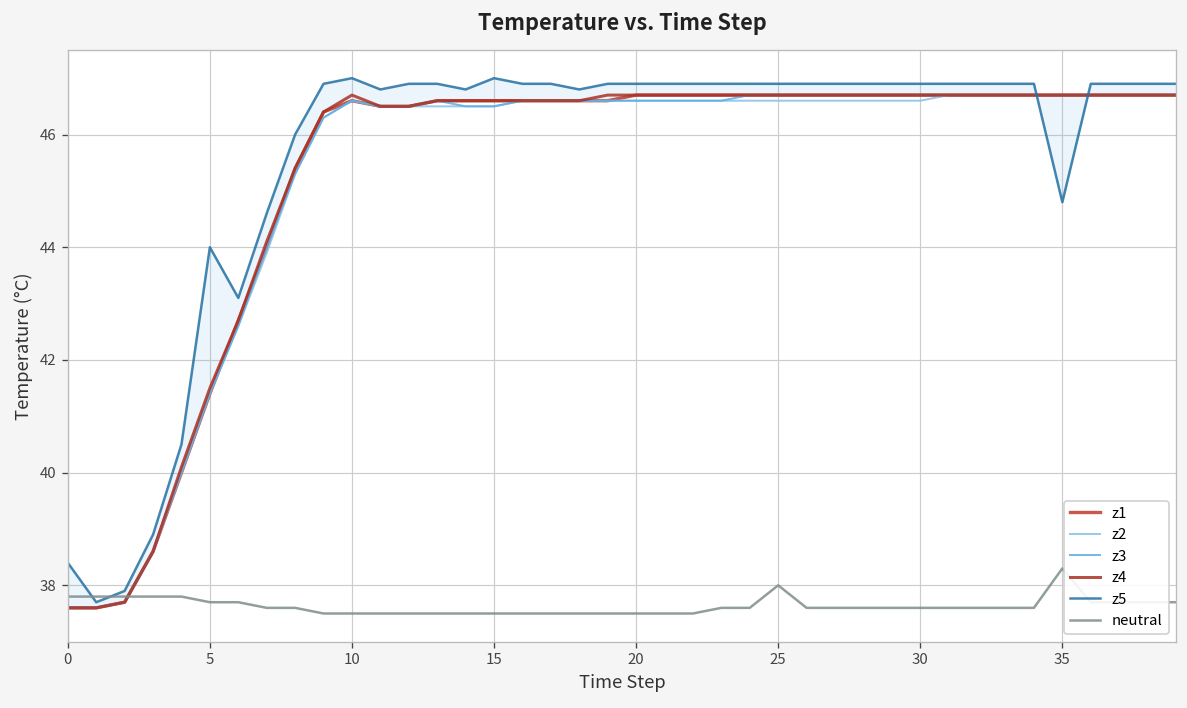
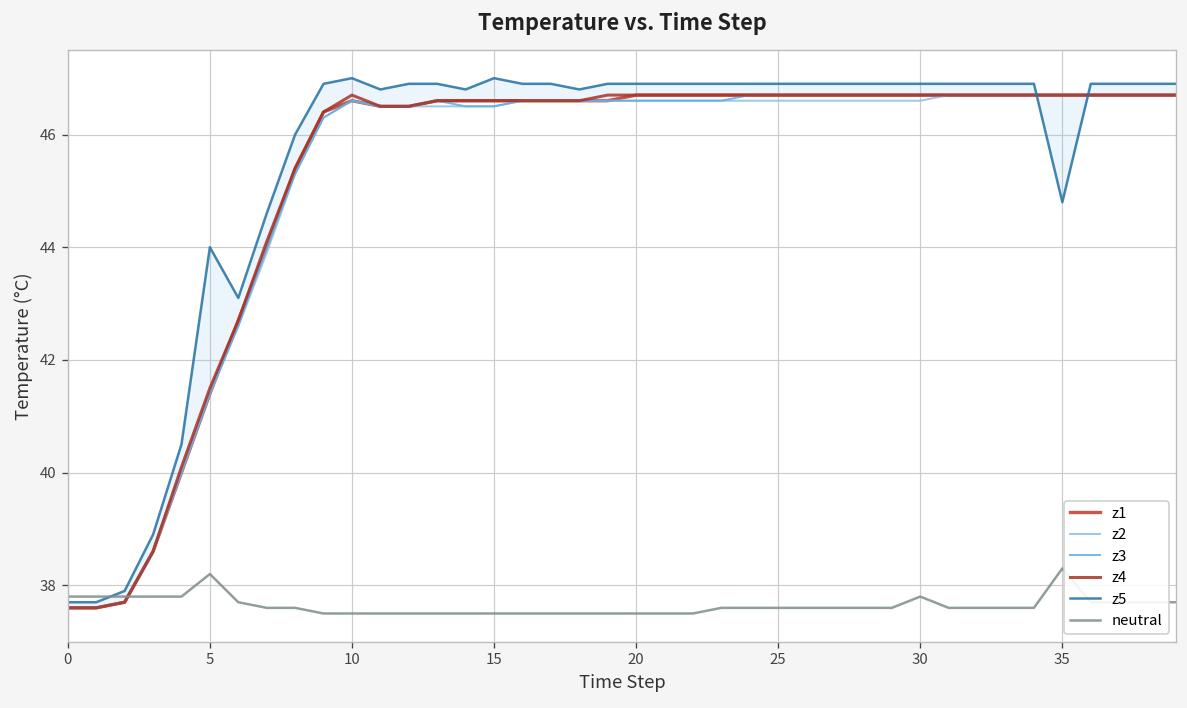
  {
    "z5": {
-     "0": 38.4,
+     "0": 37.7,
      "35": 44.8
    },
    "neutral": {
      "0": 37.8,
-     "5": 37.7,
+     "5": 38.2,
      "10": 37.5,
      "15": 37.5,
      "20": 37.5,
-     "25": 38.0,
-     "30": 37.6,
+     "25": 37.6,
+     "30": 37.8,
      "35": 38.3
    }
  }
